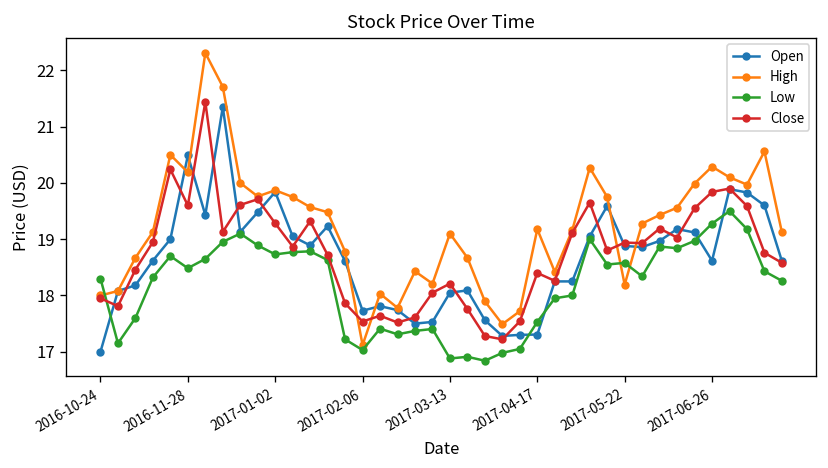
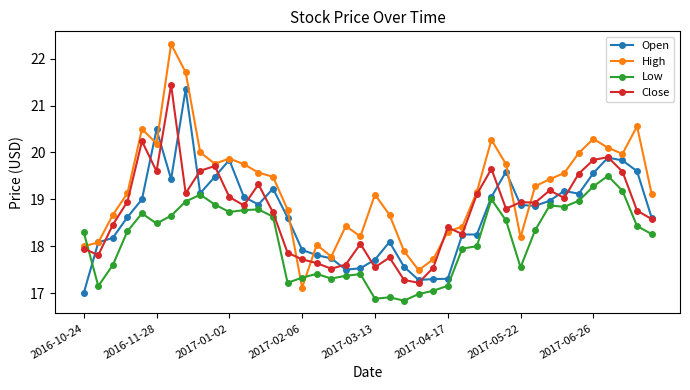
  {
    "Open": {
      "2016-10-24": 17.0,
      "2016-11-28": 20.5,
-     "2017-02-06": 17.7,
-     "2017-03-13": 18.0,
+     "2017-02-06": 17.9,
+     "2017-03-13": 17.7,
      "2017-04-17": 17.3,
      "2017-05-22": 18.9,
-     "2017-06-26": 18.6
+     "2017-06-26": 19.6
    },
    "High": {
      "2016-11-28": 20.2,
      "2017-02-06": 17.1,
      "2017-03-13": 19.1,
-     "2017-04-17": 19.2,
+     "2017-04-17": 18.3,
      "2017-05-22": 18.2,
      "2017-06-26": 20.3
    },
    "Low": {
      "2016-10-24": 18.3,
      "2016-11-28": 18.5,
      "2017-01-02": 18.7,
-     "2017-02-06": 17.0,
+     "2017-02-06": 17.3,
      "2017-03-13": 16.9,
-     "2017-04-17": 17.5,
-     "2017-05-22": 18.6,
+     "2017-04-17": 17.2,
+     "2017-05-22": 17.6,
      "2017-06-26": 19.3
    },
    "Close": {
      "2016-11-28": 19.6,
-     "2017-01-02": 19.3,
-     "2017-02-06": 17.5,
-     "2017-03-13": 18.2,
+     "2017-01-02": 19.0,
+     "2017-02-06": 17.7,
+     "2017-03-13": 17.6,
      "2017-04-17": 18.4,
      "2017-05-22": 18.9,
      "2017-06-26": 19.8
    }
  }
